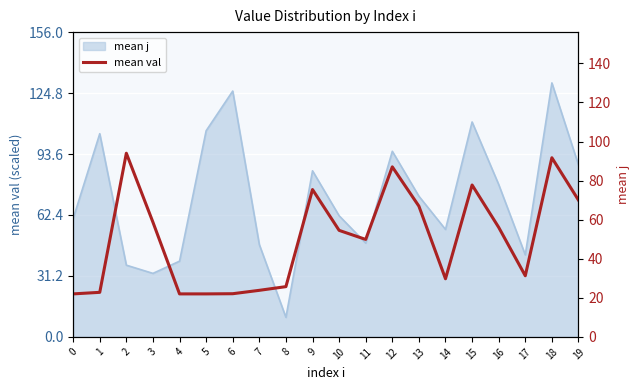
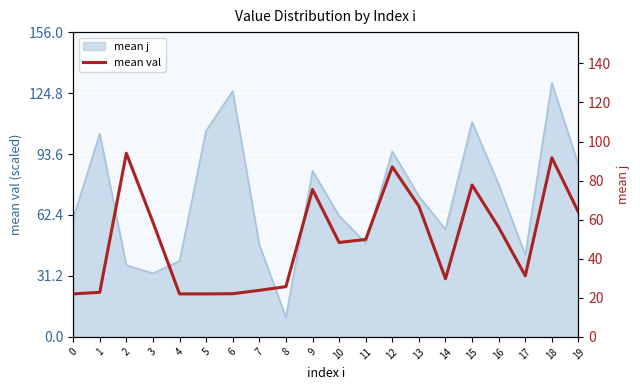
  {
    "mean j": {
      "0": 61,
      "1": 104,
      "2": 37,
      "3": 33,
      "4": 39,
      "5": 106,
      "6": 126,
      "7": 47,
      "8": 10,
      "9": 85,
      "10": 62,
      "11": 48,
      "12": 95,
      "13": 72,
      "14": 55,
      "15": 110,
      "16": 78,
      "17": 42,
      "18": 130,
      "19": 88
    },
    "mean val": {
      "0": 22,
      "1": 23,
      "2": 94,
      "3": 59,
      "4": 22,
      "5": 22,
      "6": 22,
      "7": 24,
      "8": 26,
      "9": 75,
-     "10": 55,
+     "10": 48,
      "11": 50,
      "12": 87,
      "13": 67,
      "14": 30,
      "15": 78,
      "16": 56,
      "17": 31,
      "18": 92,
-     "19": 70
+     "19": 64
    }
  }
